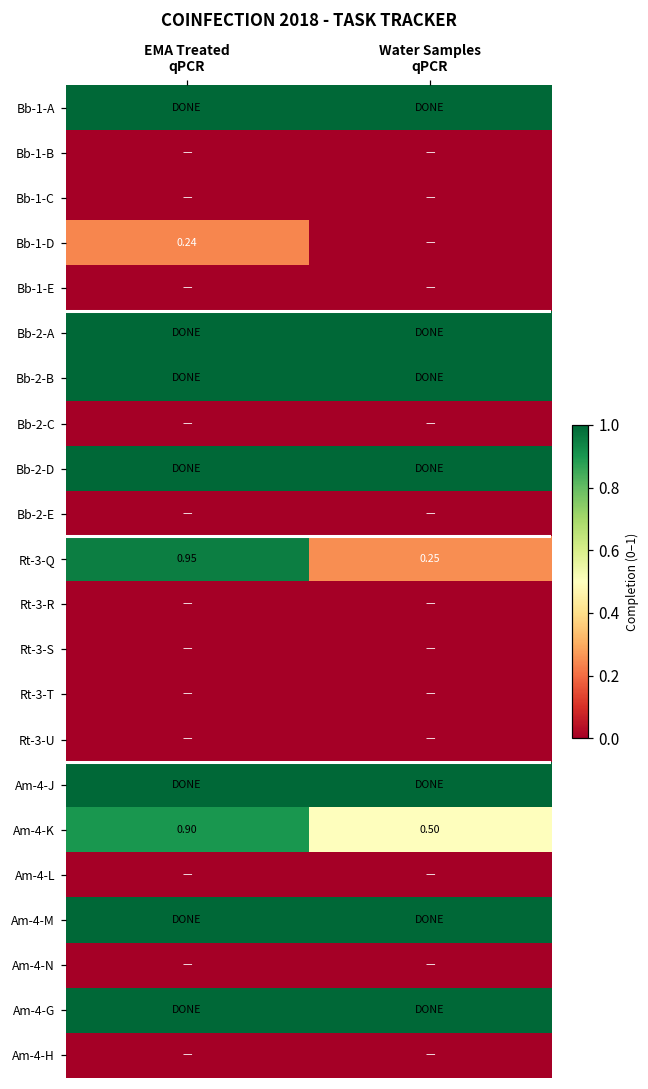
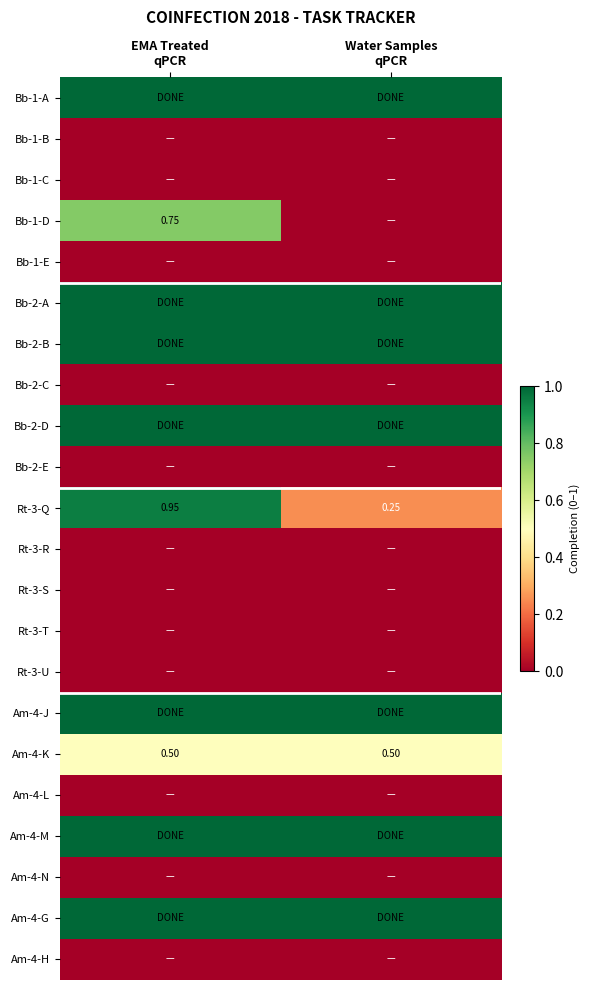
  {
    "Bb-1-D": {
-     "EMA Treated qPCR": 0.24
+     "EMA Treated qPCR": 0.75
    },
    "Rt-3-Q": {
      "EMA Treated qPCR": 0.95,
      "Water Samples qPCR": 0.25
    },
    "Am-4-K": {
-     "EMA Treated qPCR": 0.90,
+     "EMA Treated qPCR": 0.50,
      "Water Samples qPCR": 0.50
    }
  }
